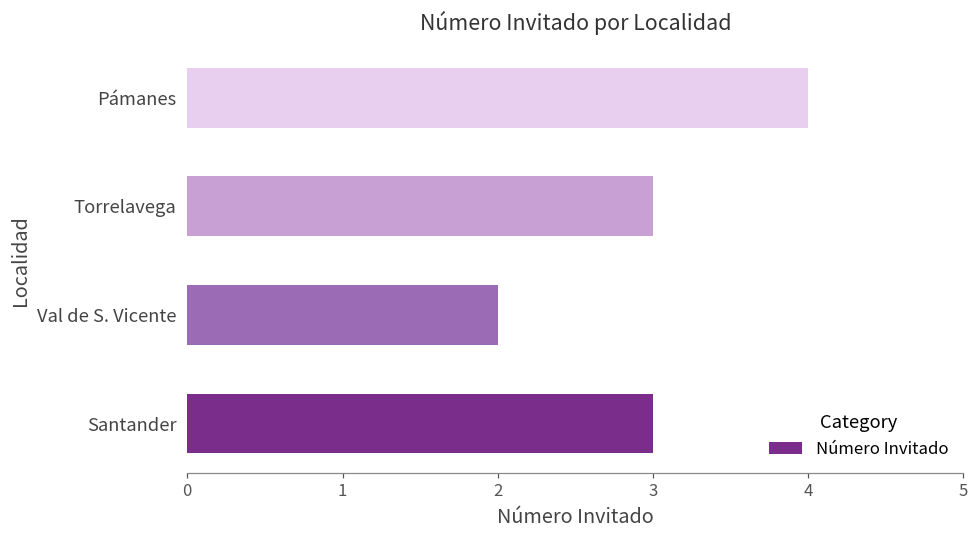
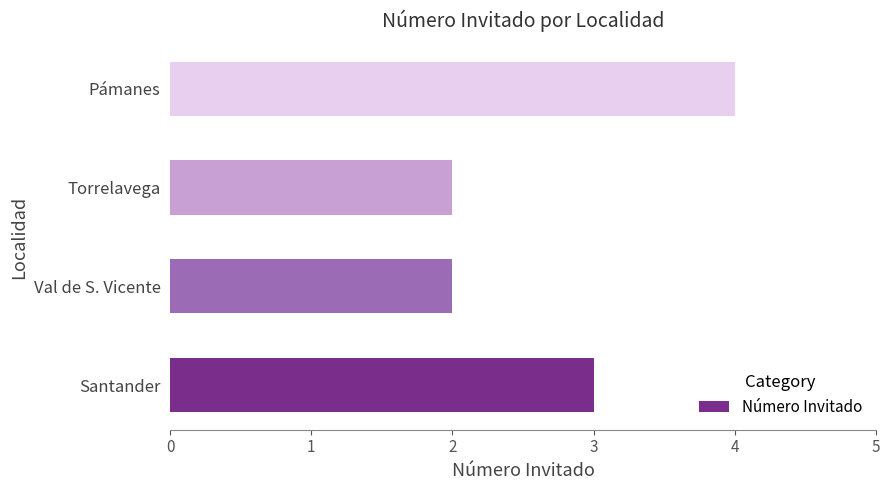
  {
    "Pámanes": 4,
-   "Torrelavega": 3,
+   "Torrelavega": 2,
    "Val de S. Vicente": 2,
    "Santander": 3
  }
